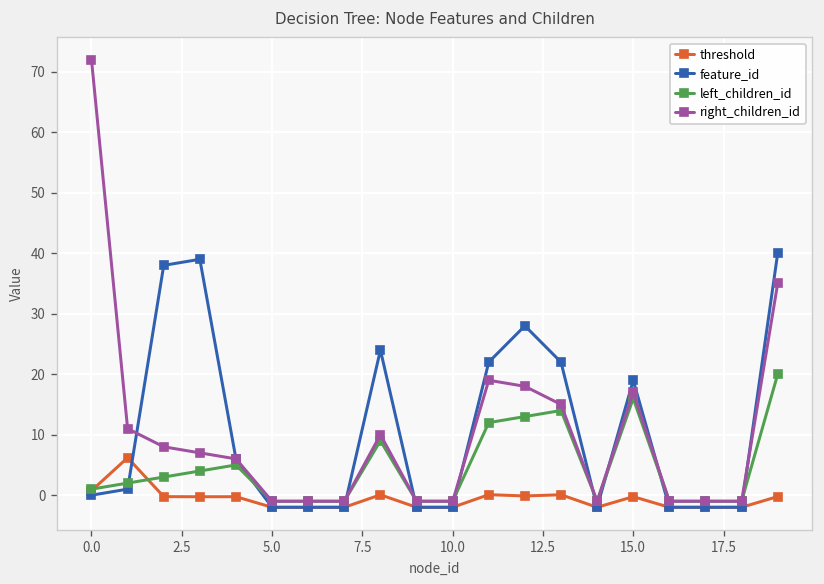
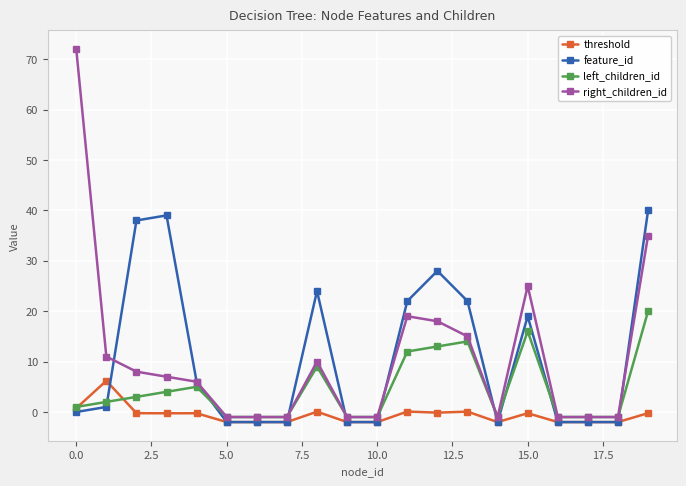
  {
    "threshold": {
      "15.0": 0
    },
    "feature_id": {
      "0.0": 0,
      "15.0": 19
    },
    "left_children_id": {
      "15.0": 16
    },
    "right_children_id": {
      "0.0": 72,
-     "15.0": 17
+     "15.0": 25
    }
  }
